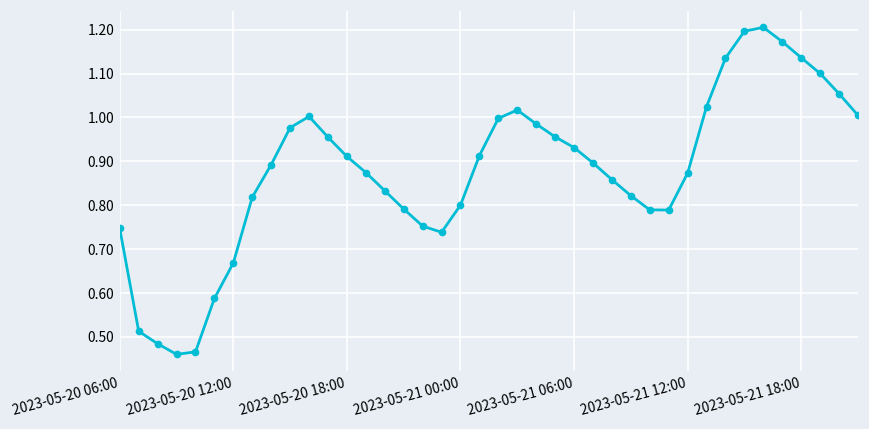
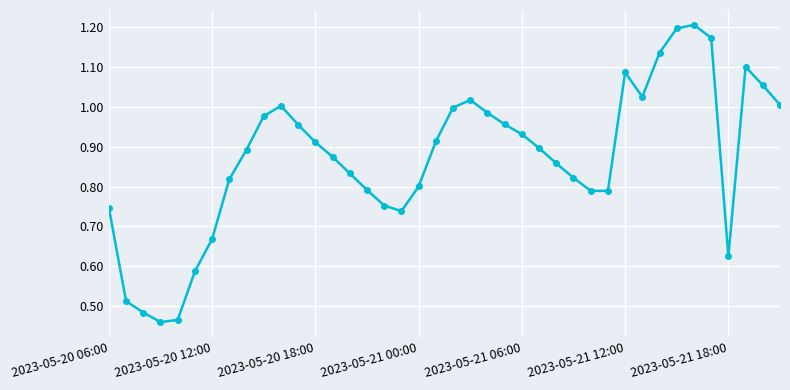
  {
    "2023-05-20 06:00": 0.75,
    "2023-05-20 12:00": 0.67,
    "2023-05-20 18:00": 0.91,
    "2023-05-21 00:00": 0.80,
    "2023-05-21 06:00": 0.93,
-   "2023-05-21 12:00": 0.87,
-   "2023-05-21 18:00": 1.14
+   "2023-05-21 12:00": 1.09,
+   "2023-05-21 18:00": 0.62
  }
